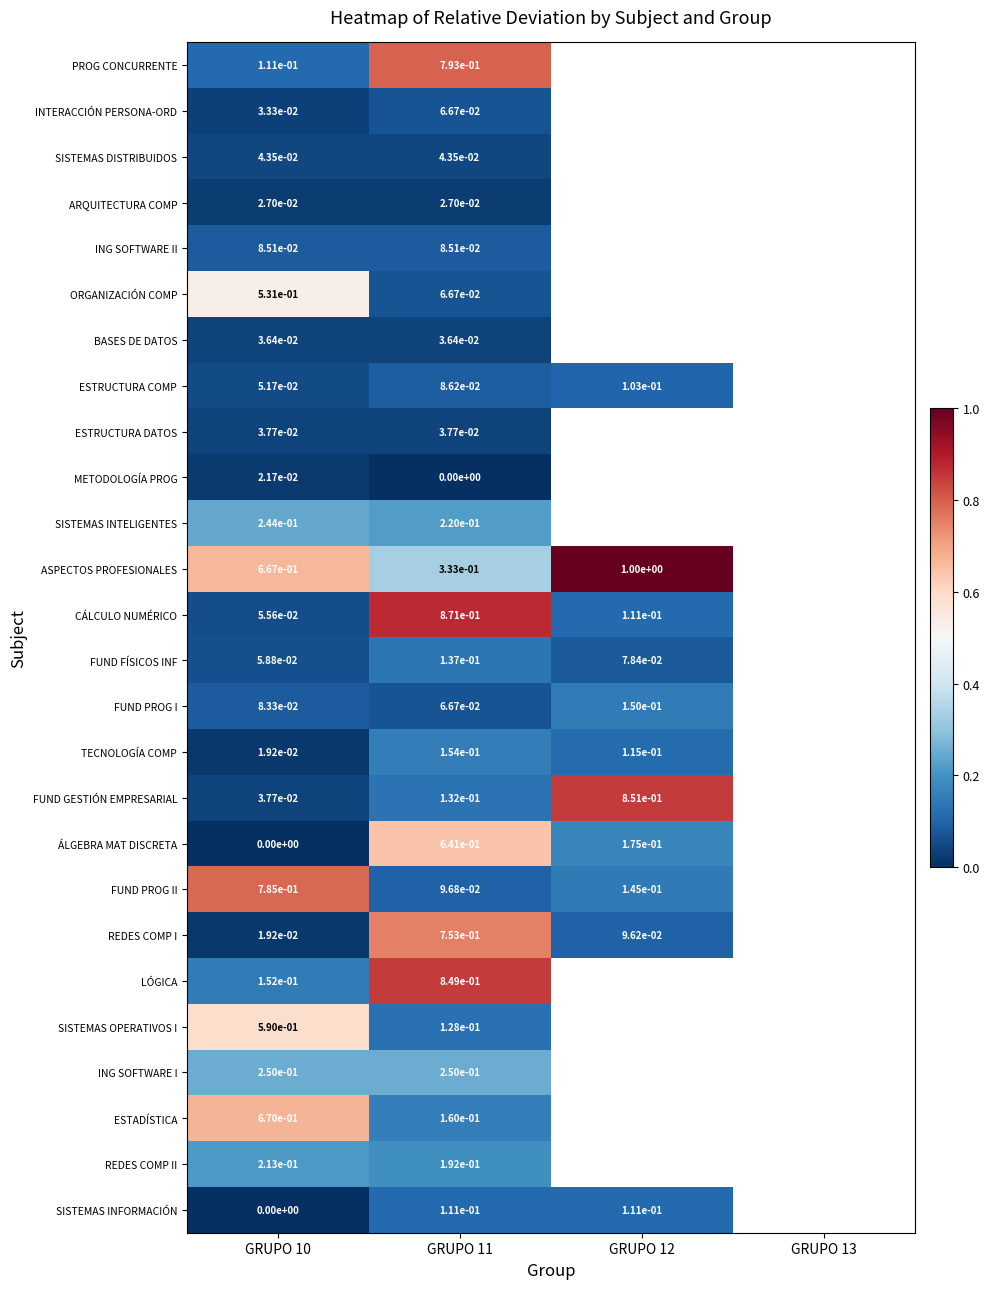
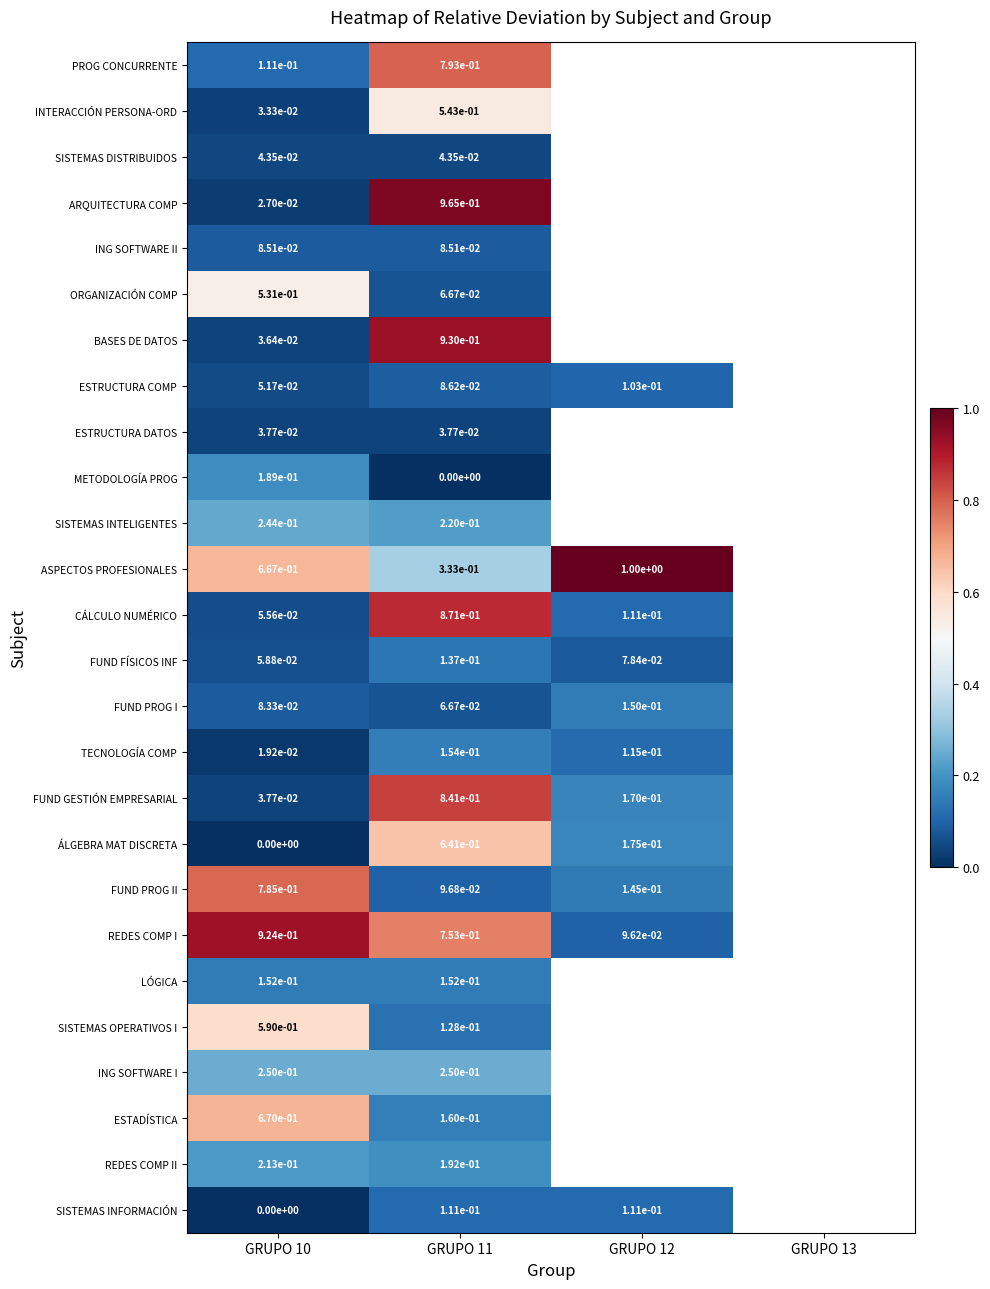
  {
    "PROG CONCURRENTE": {
      "GRUPO 10": "1.11e-01",
      "GRUPO 11": "7.93e-01"
    },
    "INTERACCIÓN PERSONA-ORD": {
      "GRUPO 10": "3.33e-02",
-     "GRUPO 11": "6.67e-02"
+     "GRUPO 11": "5.43e-01"
    },
    "SISTEMAS DISTRIBUIDOS": {
      "GRUPO 10": "4.35e-02",
      "GRUPO 11": "4.35e-02"
    },
    "ARQUITECTURA COMP": {
      "GRUPO 10": "2.70e-02",
-     "GRUPO 11": "2.70e-02"
+     "GRUPO 11": "9.65e-01"
    },
    "ING SOFTWARE II": {
      "GRUPO 10": "8.51e-02",
      "GRUPO 11": "8.51e-02"
    },
    "ORGANIZACIÓN COMP": {
      "GRUPO 10": "5.31e-01",
      "GRUPO 11": "6.67e-02"
    },
    "BASES DE DATOS": {
      "GRUPO 10": "3.64e-02",
-     "GRUPO 11": "3.64e-02"
+     "GRUPO 11": "9.30e-01"
    },
    "ESTRUCTURA COMP": {
      "GRUPO 10": "5.17e-02",
      "GRUPO 11": "8.62e-02",
      "GRUPO 12": "1.03e-01"
    },
    "ESTRUCTURA DATOS": {
      "GRUPO 10": "3.77e-02",
      "GRUPO 11": "3.77e-02"
    },
    "METODOLOGÍA PROG": {
-     "GRUPO 10": "2.17e-02",
+     "GRUPO 10": "1.89e-01",
      "GRUPO 11": "0.00e+00"
    },
    "SISTEMAS INTELIGENTES": {
      "GRUPO 10": "2.44e-01",
      "GRUPO 11": "2.20e-01"
    },
    "ASPECTOS PROFESIONALES": {
      "GRUPO 10": "6.67e-01",
      "GRUPO 11": "3.33e-01",
      "GRUPO 12": "1.00e+00"
    },
    "CÁLCULO NUMÉRICO": {
      "GRUPO 10": "5.56e-02",
      "GRUPO 11": "8.71e-01",
      "GRUPO 12": "1.11e-01"
    },
    "FUND FÍSICOS INF": {
      "GRUPO 10": "5.88e-02",
      "GRUPO 11": "1.37e-01",
      "GRUPO 12": "7.84e-02"
    },
    "FUND PROG I": {
      "GRUPO 10": "8.33e-02",
      "GRUPO 11": "6.67e-02",
      "GRUPO 12": "1.50e-01"
    },
    "TECNOLOGÍA COMP": {
      "GRUPO 10": "1.92e-02",
      "GRUPO 11": "1.54e-01",
      "GRUPO 12": "1.15e-01"
    },
    "FUND GESTIÓN EMPRESARIAL": {
      "GRUPO 10": "3.77e-02",
-     "GRUPO 11": "1.32e-01",
-     "GRUPO 12": "8.51e-01"
+     "GRUPO 11": "8.41e-01",
+     "GRUPO 12": "1.70e-01"
    },
    "ÁLGEBRA MAT DISCRETA": {
      "GRUPO 10": "0.00e+00",
      "GRUPO 11": "6.41e-01",
      "GRUPO 12": "1.75e-01"
    },
    "FUND PROG II": {
      "GRUPO 10": "7.85e-01",
      "GRUPO 11": "9.68e-02",
      "GRUPO 12": "1.45e-01"
    },
    "REDES COMP I": {
-     "GRUPO 10": "1.92e-02",
+     "GRUPO 10": "9.24e-01",
      "GRUPO 11": "7.53e-01",
      "GRUPO 12": "9.62e-02"
    },
    "LÓGICA": {
      "GRUPO 10": "1.52e-01",
-     "GRUPO 11": "8.49e-01"
+     "GRUPO 11": "1.52e-01"
    },
    "SISTEMAS OPERATIVOS I": {
      "GRUPO 10": "5.90e-01",
      "GRUPO 11": "1.28e-01"
    },
    "ING SOFTWARE I": {
      "GRUPO 10": "2.50e-01",
      "GRUPO 11": "2.50e-01"
    },
    "ESTADÍSTICA": {
      "GRUPO 10": "6.70e-01",
      "GRUPO 11": "1.60e-01"
    },
    "REDES COMP II": {
      "GRUPO 10": "2.13e-01",
      "GRUPO 11": "1.92e-01"
    },
    "SISTEMAS INFORMACIÓN": {
      "GRUPO 10": "0.00e+00",
      "GRUPO 11": "1.11e-01",
      "GRUPO 12": "1.11e-01"
    }
  }
